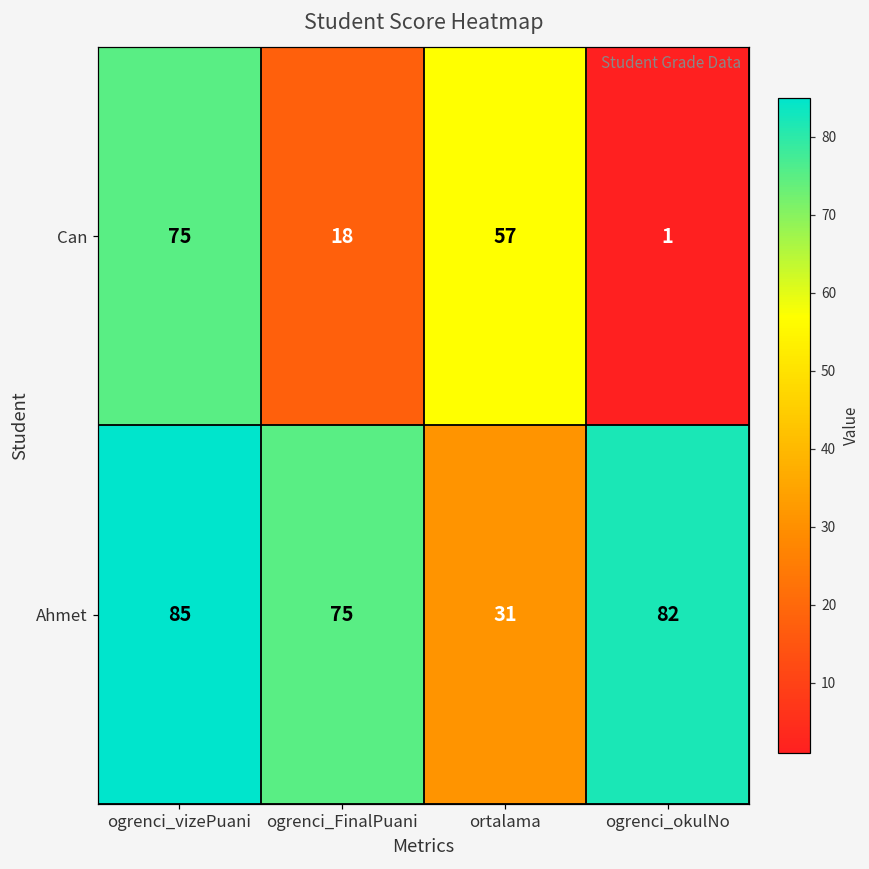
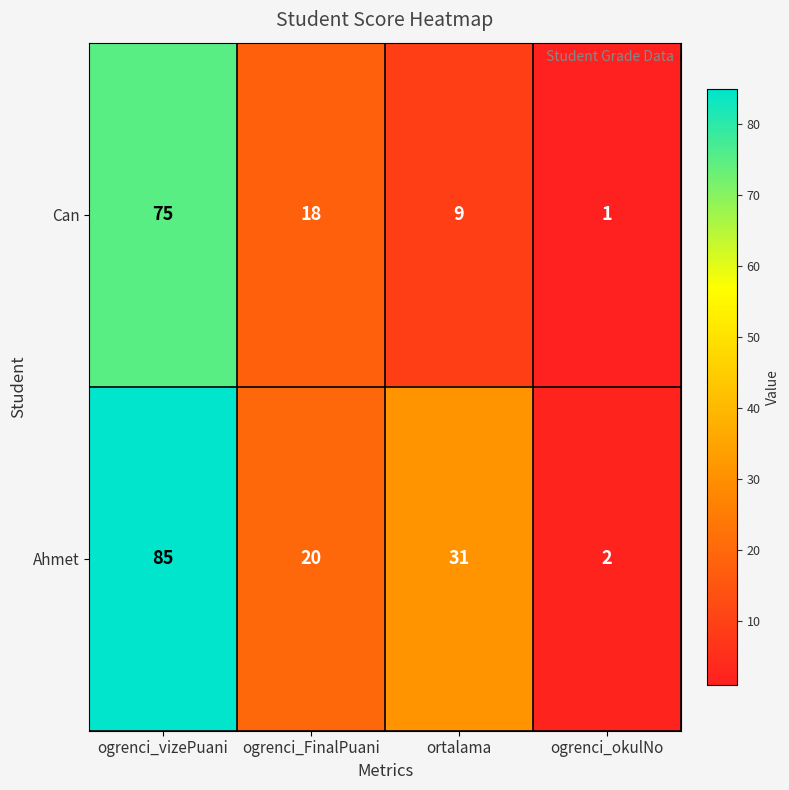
  {
    "Can": {
      "ogrenci_vizePuani": 75,
      "ogrenci_FinalPuani": 18,
-     "ortalama": 57
+     "ortalama": 9
    },
    "Ahmet": {
      "ogrenci_vizePuani": 85,
-     "ogrenci_FinalPuani": 75,
+     "ogrenci_FinalPuani": 20,
      "ortalama": 31,
-     "ogrenci_okulNo": 82
+     "ogrenci_okulNo": 2
    }
  }
